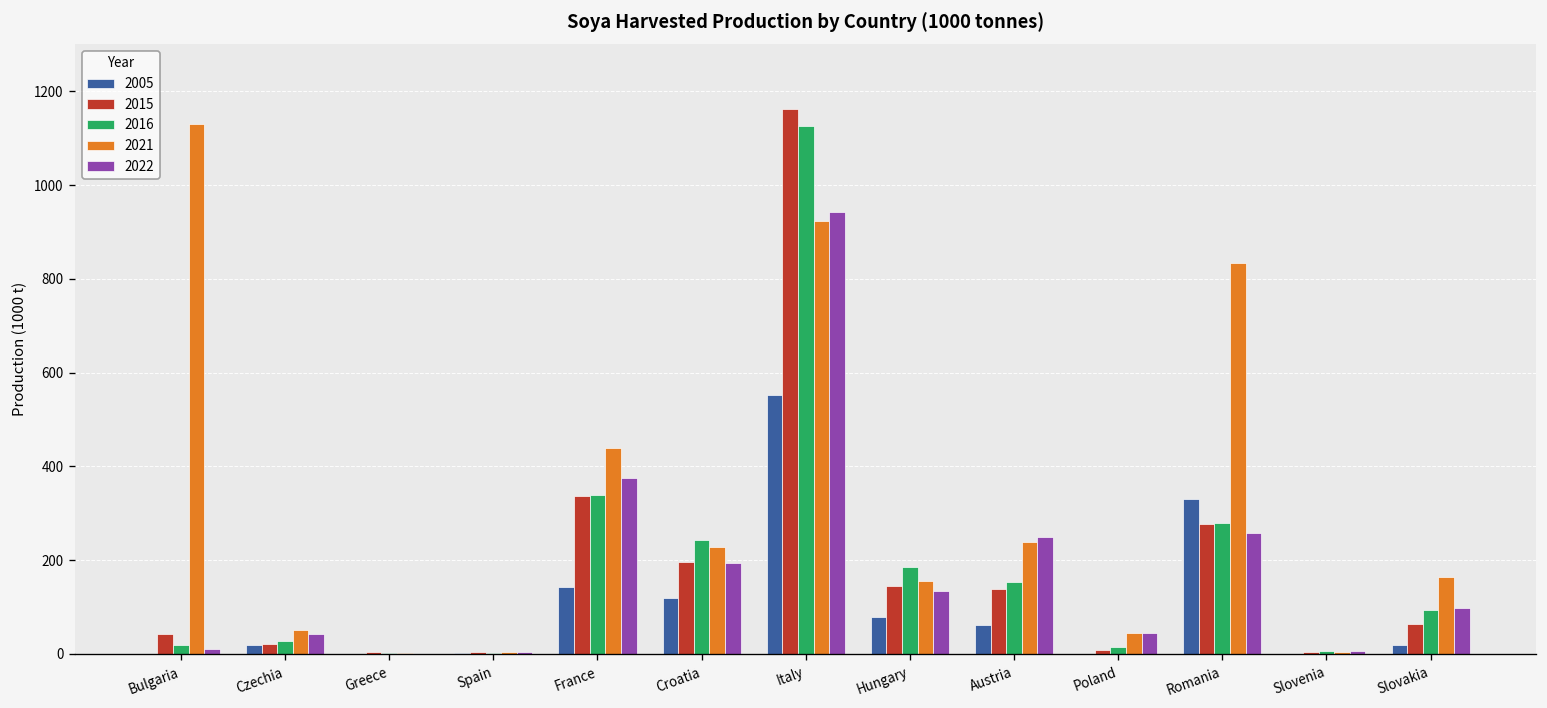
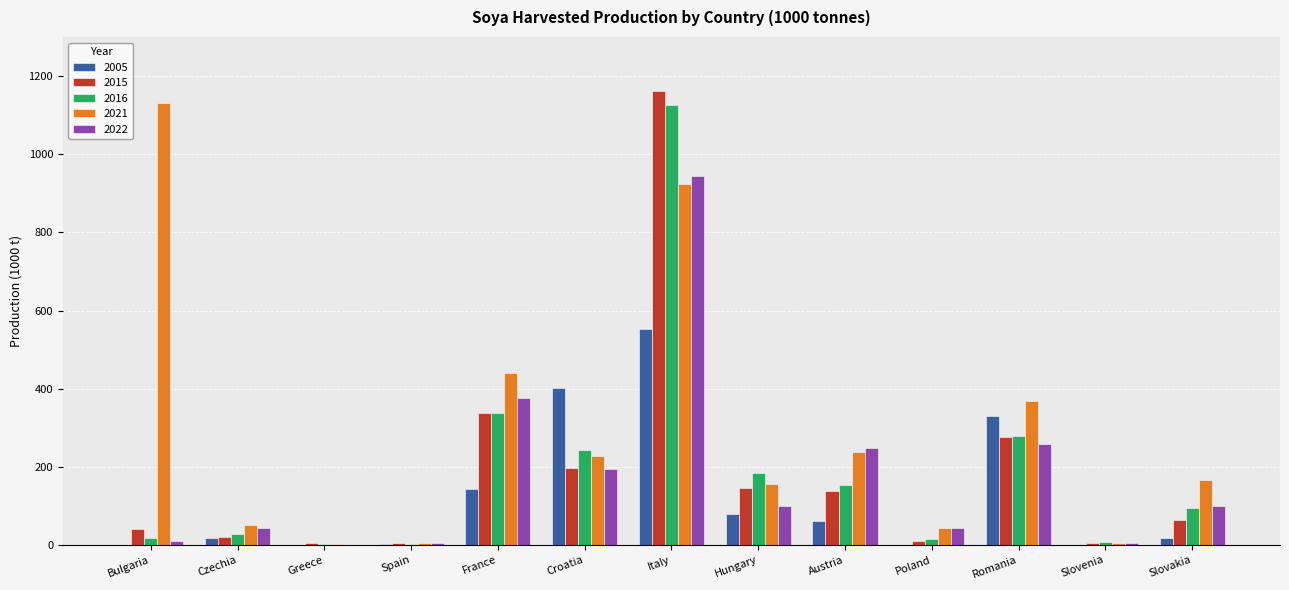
  {
    "2005": {
      "Czechia": 20,
      "France": 140,
-     "Croatia": 120,
+     "Croatia": 400,
      "Italy": 550,
      "Hungary": 80,
      "Austria": 60,
      "Romania": 330,
      "Slovakia": 20
    },
    "2015": {
      "Bulgaria": 40,
      "Czechia": 20,
      "France": 340,
      "Croatia": 200,
      "Italy": 1160,
      "Hungary": 150,
      "Austria": 140,
      "Poland": 10,
      "Romania": 280,
      "Slovakia": 60
    },
    "2016": {
      "Bulgaria": 20,
      "Czechia": 30,
      "France": 340,
      "Croatia": 240,
      "Italy": 1130,
      "Hungary": 180,
      "Austria": 150,
      "Poland": 10,
      "Romania": 280,
      "Slovenia": 10,
      "Slovakia": 90
    },
    "2021": {
      "Bulgaria": 1130,
      "Czechia": 50,
      "France": 440,
      "Croatia": 230,
      "Italy": 920,
      "Hungary": 160,
      "Austria": 240,
      "Poland": 40,
-     "Romania": 830,
+     "Romania": 370,
      "Slovakia": 170
    },
    "2022": {
      "Bulgaria": 10,
      "Czechia": 40,
      "France": 380,
      "Croatia": 190,
      "Italy": 940,
-     "Hungary": 130,
+     "Hungary": 100,
      "Austria": 250,
      "Poland": 40,
      "Romania": 260,
      "Slovakia": 100
    }
  }
